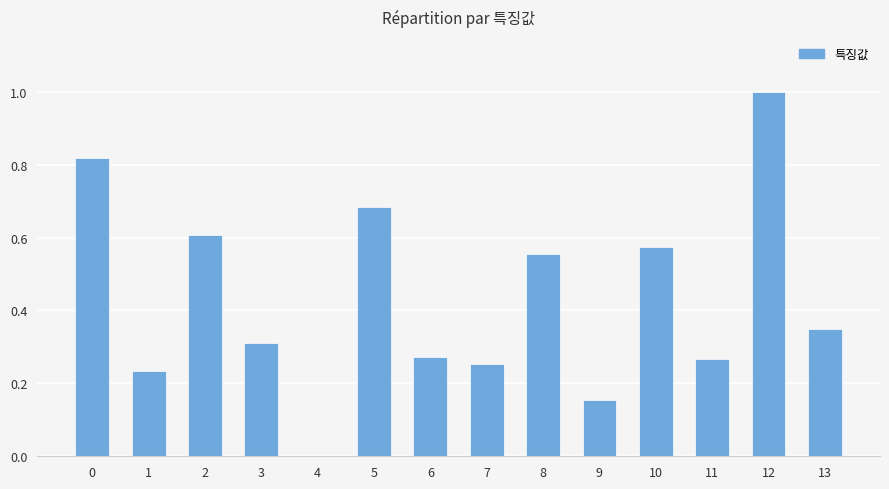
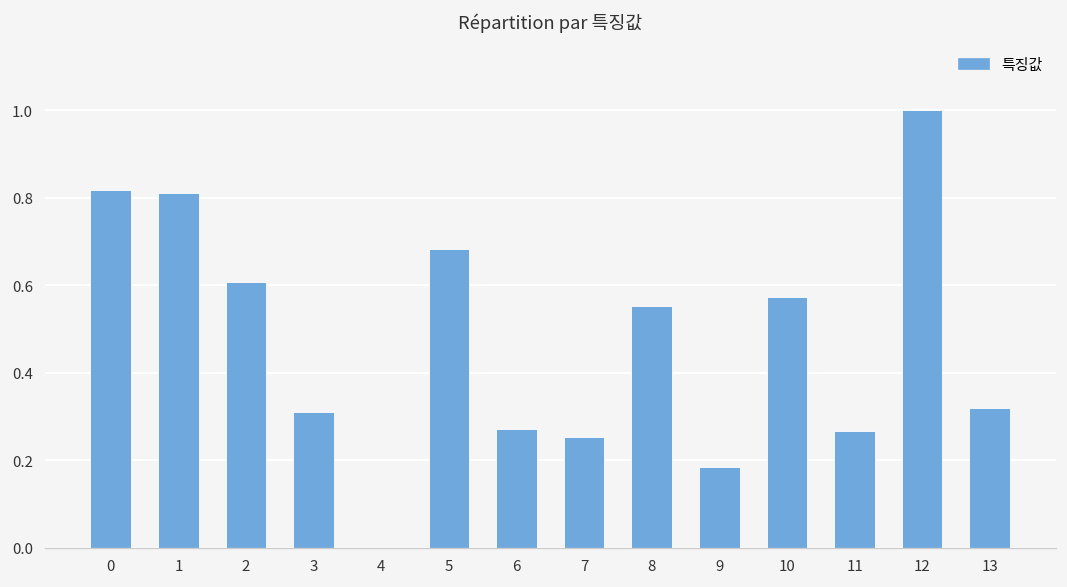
  {
    "0": 0.82,
-   "1": 0.23,
+   "1": 0.81,
    "2": 0.61,
    "3": 0.31,
    "4": 0.00,
    "5": 0.68,
    "6": 0.27,
    "7": 0.25,
    "8": 0.55,
-   "9": 0.16,
+   "9": 0.18,
    "10": 0.57,
    "11": 0.27,
    "12": 1.00,
-   "13": 0.35
+   "13": 0.32
  }
